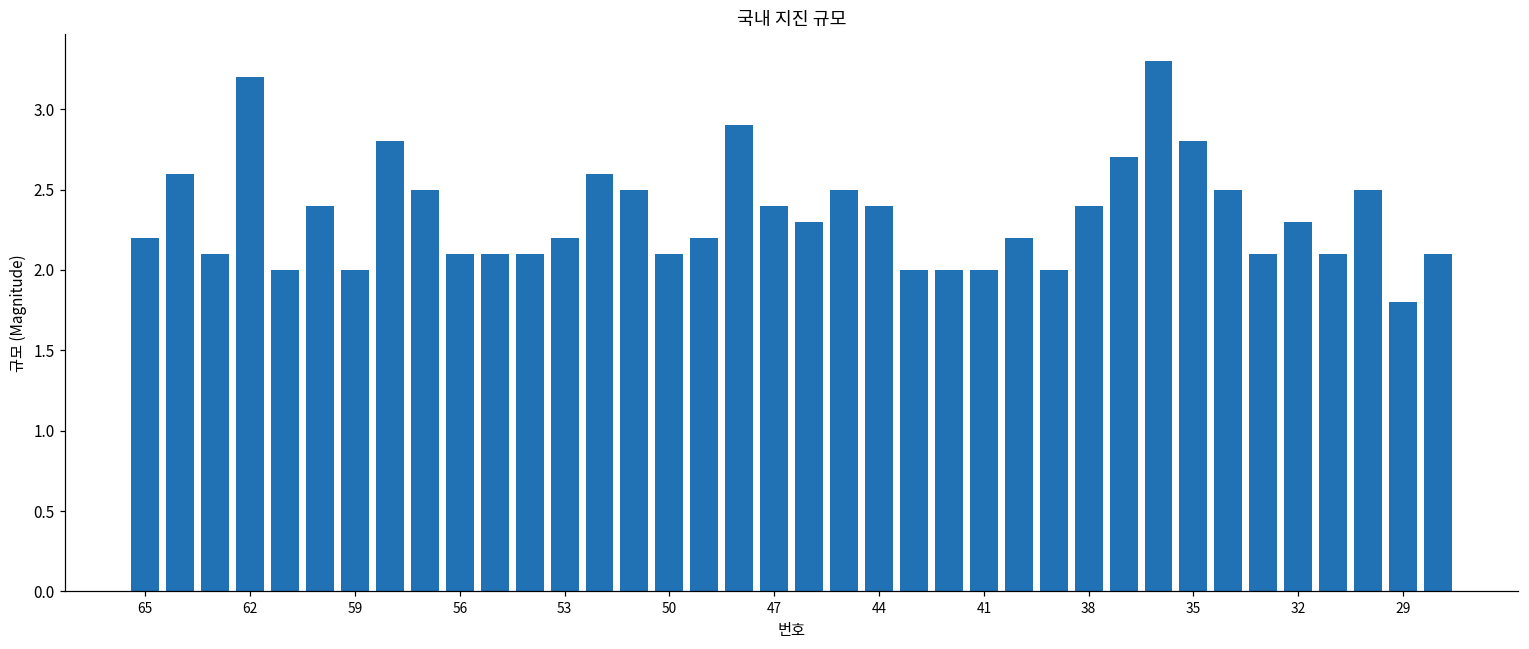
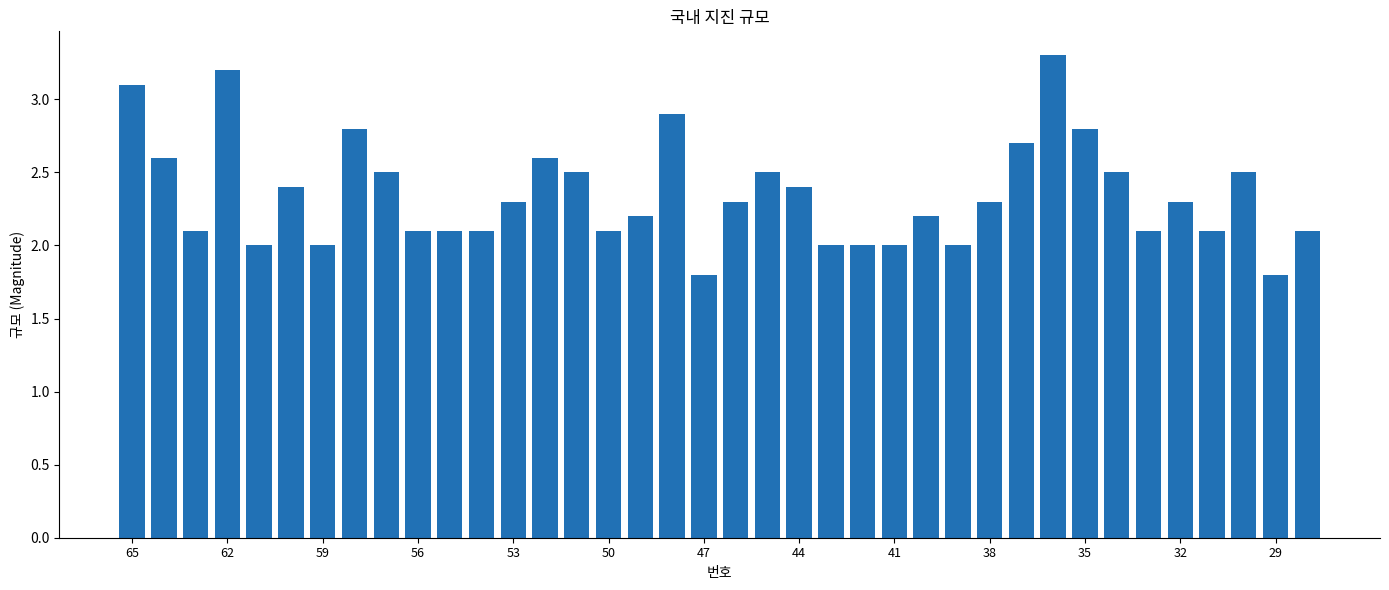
  {
-   "65": 2.2,
+   "65": 3.1,
    "62": 3.2,
    "59": 2.0,
    "56": 2.1,
-   "53": 2.2,
+   "53": 2.3,
    "50": 2.1,
-   "47": 2.4,
+   "47": 1.8,
    "44": 2.4,
    "41": 2.0,
-   "38": 2.4,
+   "38": 2.3,
    "35": 2.8,
    "32": 2.3,
    "29": 1.8
  }
